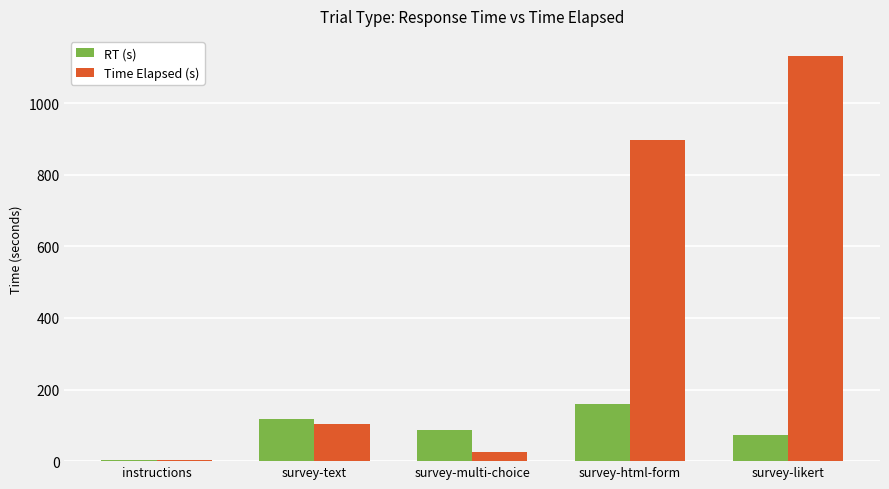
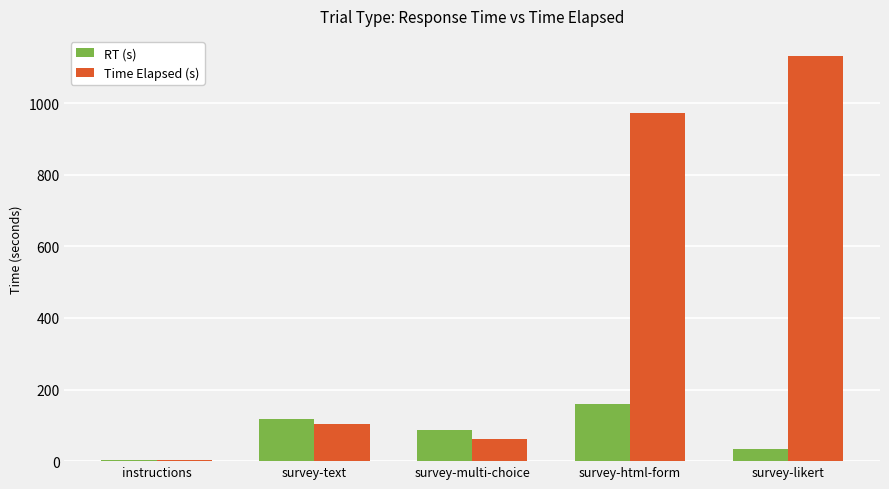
  {
    "RT (s)": {
      "survey-text": 120,
      "survey-multi-choice": 90,
      "survey-html-form": 160,
-     "survey-likert": 70
+     "survey-likert": 30
    },
    "Time Elapsed (s)": {
      "survey-text": 100,
-     "survey-multi-choice": 30,
-     "survey-html-form": 900,
+     "survey-multi-choice": 60,
+     "survey-html-form": 970,
      "survey-likert": 1130
    }
  }
